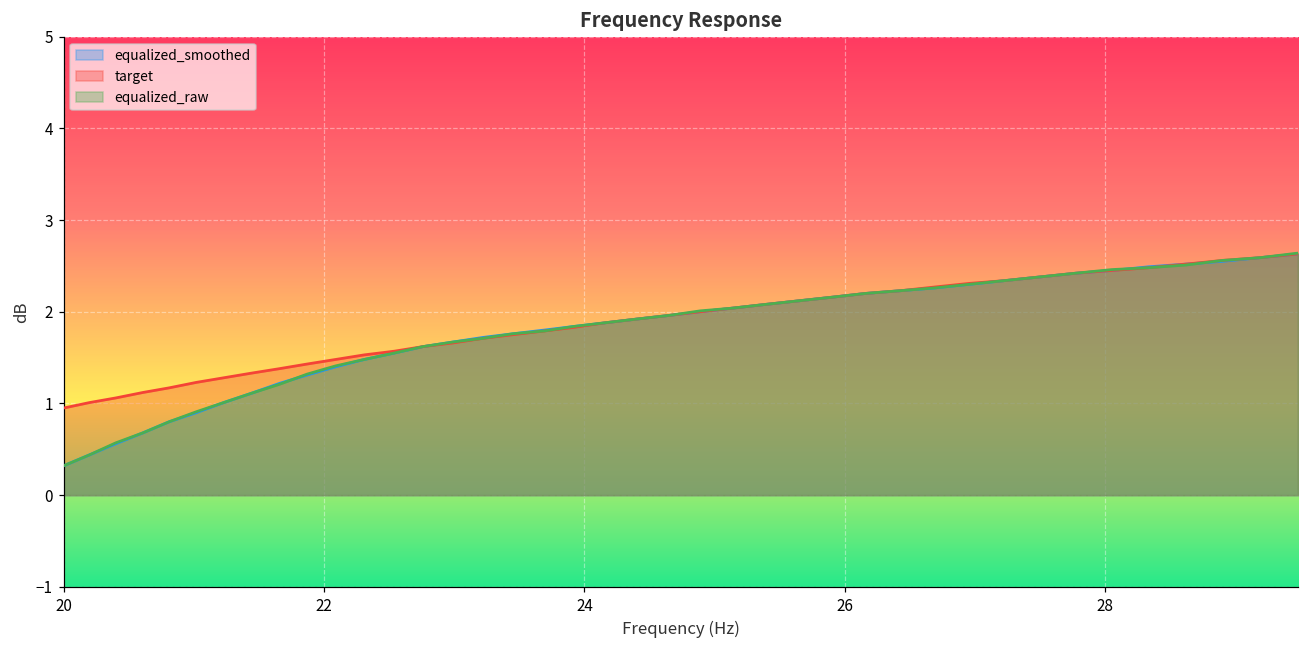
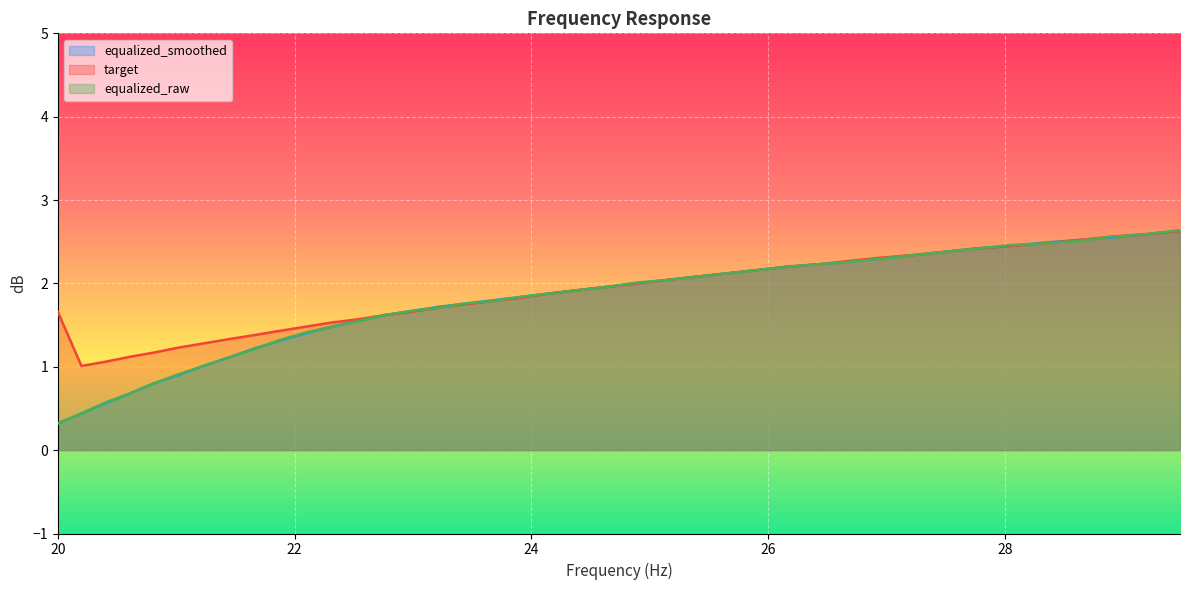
  {
    "target": {
-     "20": 1.0
+     "20": 1.7
    }
  }
